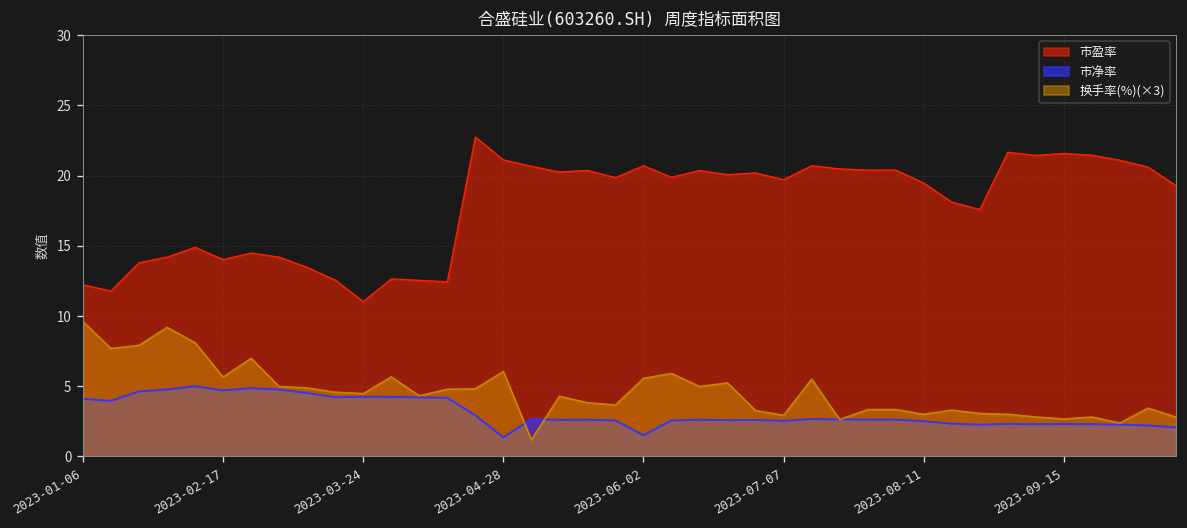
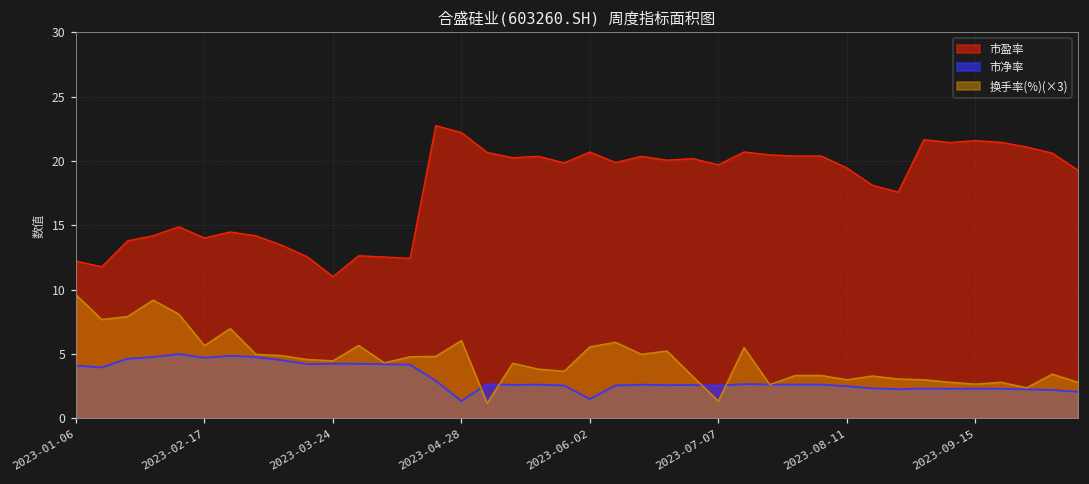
  {
    "市盈率": {
      "2023-01-06": 12.2,
      "2023-02-17": 14.0,
      "2023-03-24": 11.0,
-     "2023-04-28": 21.1,
+     "2023-04-28": 22.2,
      "2023-06-02": 20.7,
      "2023-07-07": 19.7,
      "2023-08-11": 19.5,
      "2023-09-15": 21.6
    },
    "市净率": {
      "2023-01-06": 4.1,
      "2023-02-17": 4.7,
      "2023-03-24": 4.2,
      "2023-04-28": 1.4,
      "2023-06-02": 1.5,
      "2023-07-07": 2.5,
      "2023-08-11": 2.5,
      "2023-09-15": 2.3
    },
    "换手率(%)(×3)": {
      "2023-01-06": 9.6,
      "2023-02-17": 5.7,
      "2023-03-24": 4.5,
      "2023-04-28": 6.0,
      "2023-06-02": 5.6,
-     "2023-07-07": 2.9,
+     "2023-07-07": 1.3,
      "2023-08-11": 3.0,
      "2023-09-15": 2.7
    }
  }
